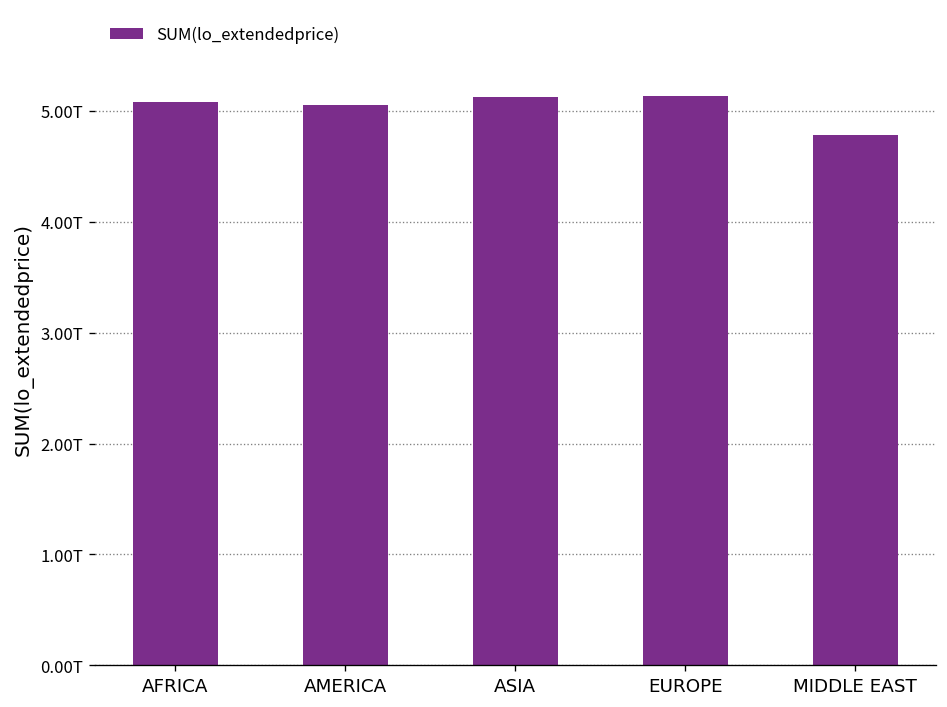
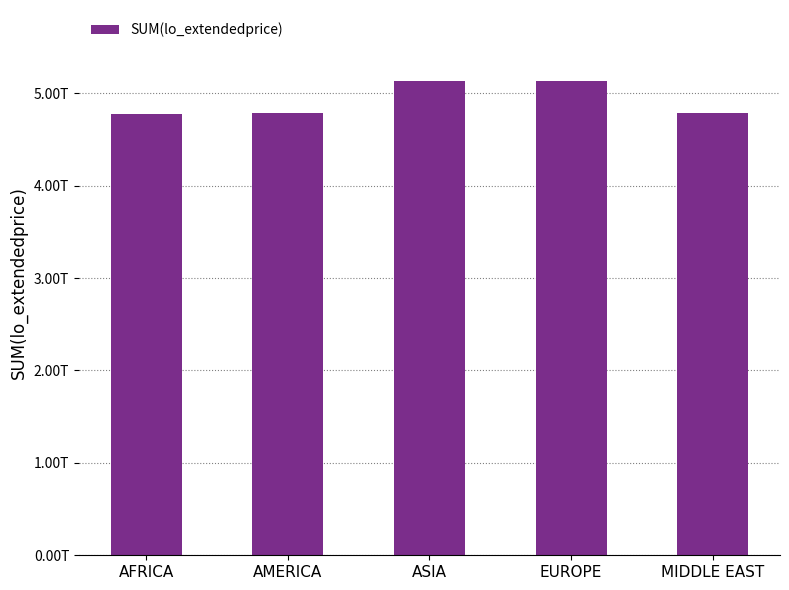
  {
-   "AFRICA": "5.1T",
-   "AMERICA": "5.1T",
+   "AFRICA": "4.8T",
+   "AMERICA": "4.8T",
    "ASIA": "5.1T",
    "EUROPE": "5.1T",
    "MIDDLE EAST": "4.8T"
  }
